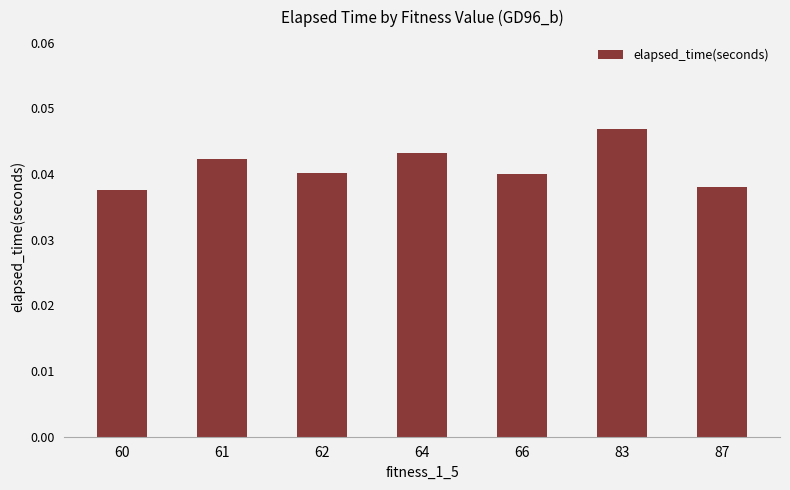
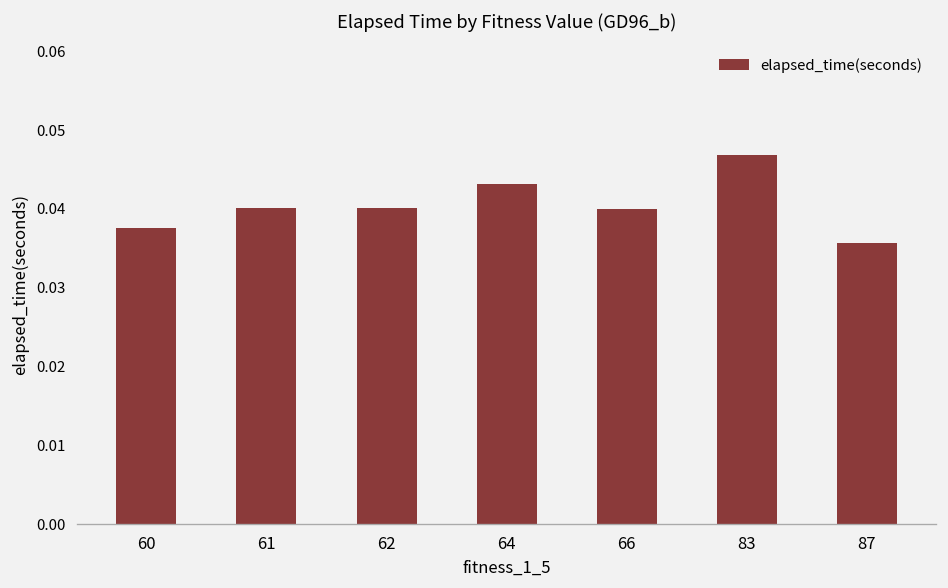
  {
    "60": 0.038,
-   "61": 0.042,
+   "61": 0.040,
    "62": 0.040,
    "64": 0.043,
    "66": 0.040,
    "83": 0.047,
-   "87": 0.038
+   "87": 0.036
  }
